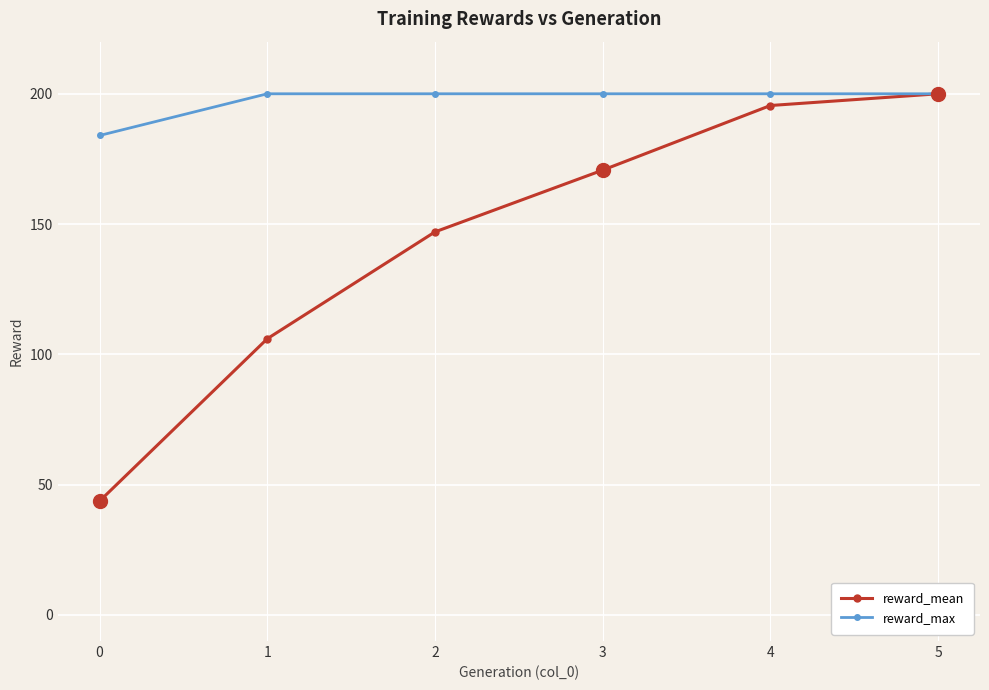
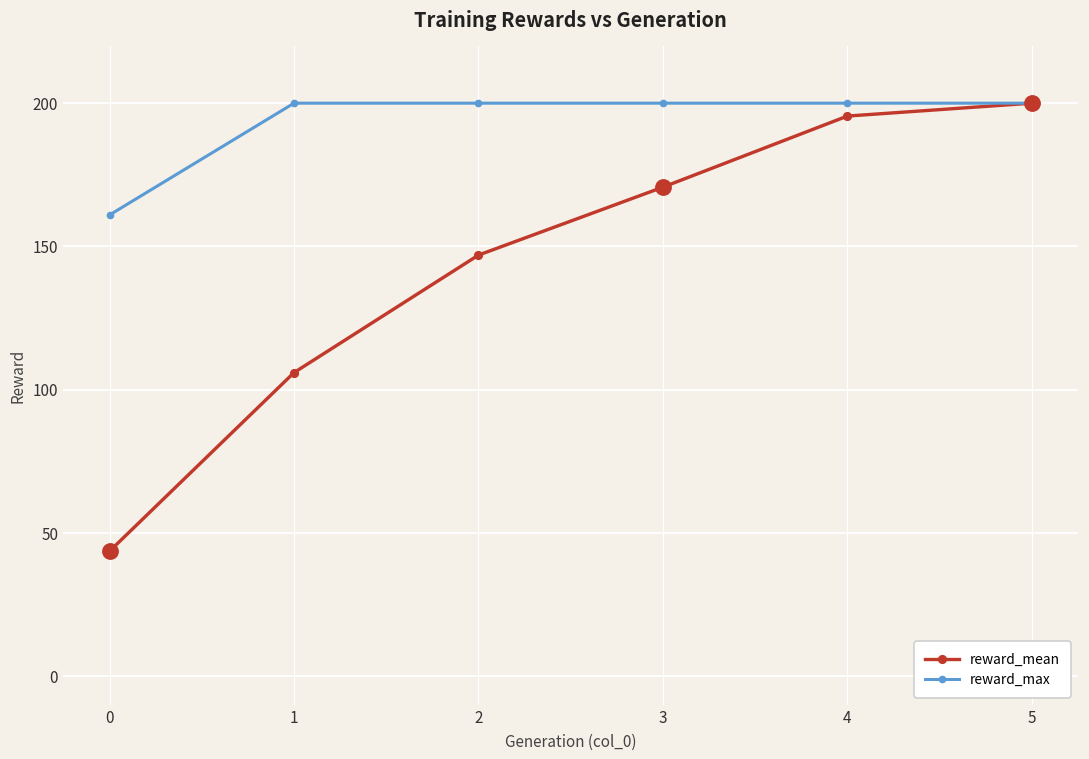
  {
    "reward_max": {
-     "0": 184,
+     "0": 161,
      "1": 200,
      "2": 200,
      "3": 200,
      "4": 200
    }
  }
